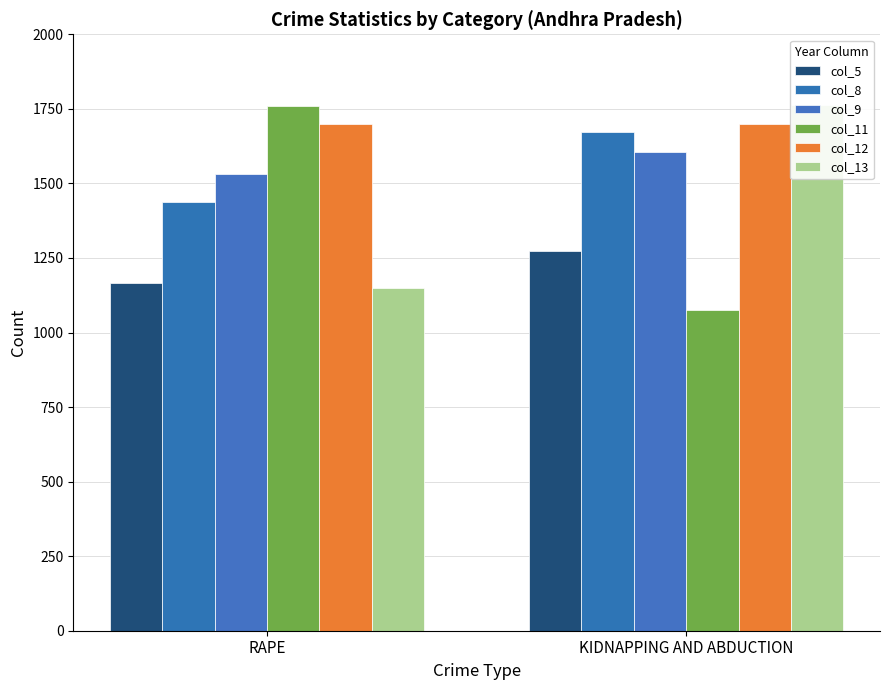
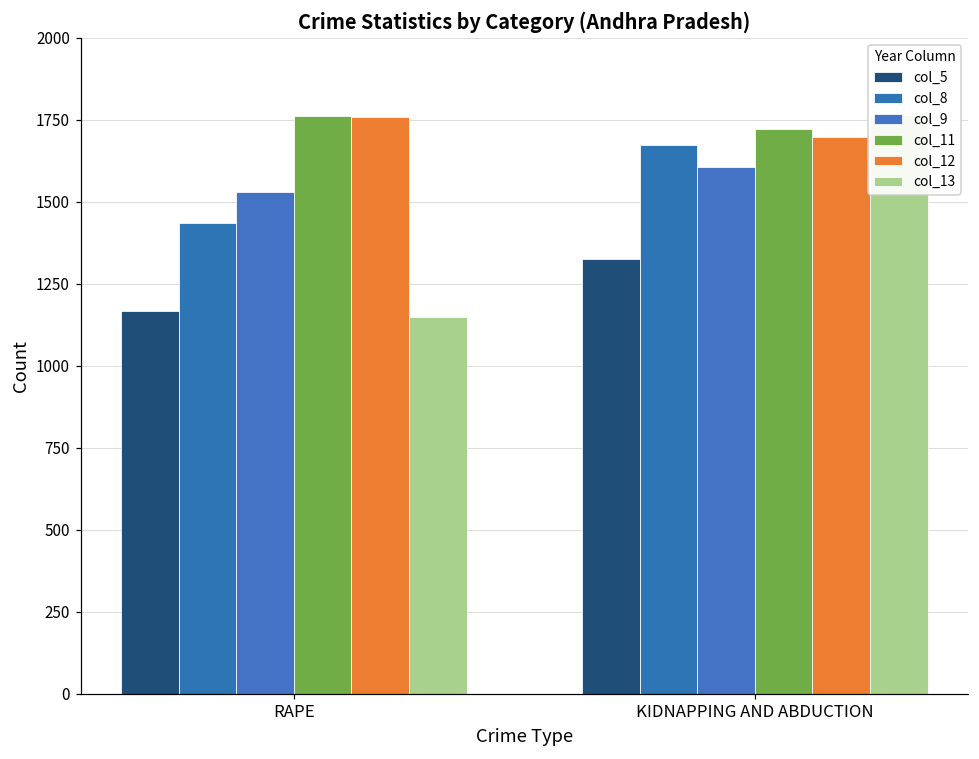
  {
    "col_5": {
      "RAPE": 1170,
-     "KIDNAPPING AND ABDUCTION": 1270
+     "KIDNAPPING AND ABDUCTION": 1330
    },
    "col_11": {
      "RAPE": 1760,
-     "KIDNAPPING AND ABDUCTION": 1080
+     "KIDNAPPING AND ABDUCTION": 1720
    },
    "col_12": {
-     "RAPE": 1700,
+     "RAPE": 1760,
      "KIDNAPPING AND ABDUCTION": 1700
    },
    "col_13": {
      "RAPE": 1150
    }
  }
